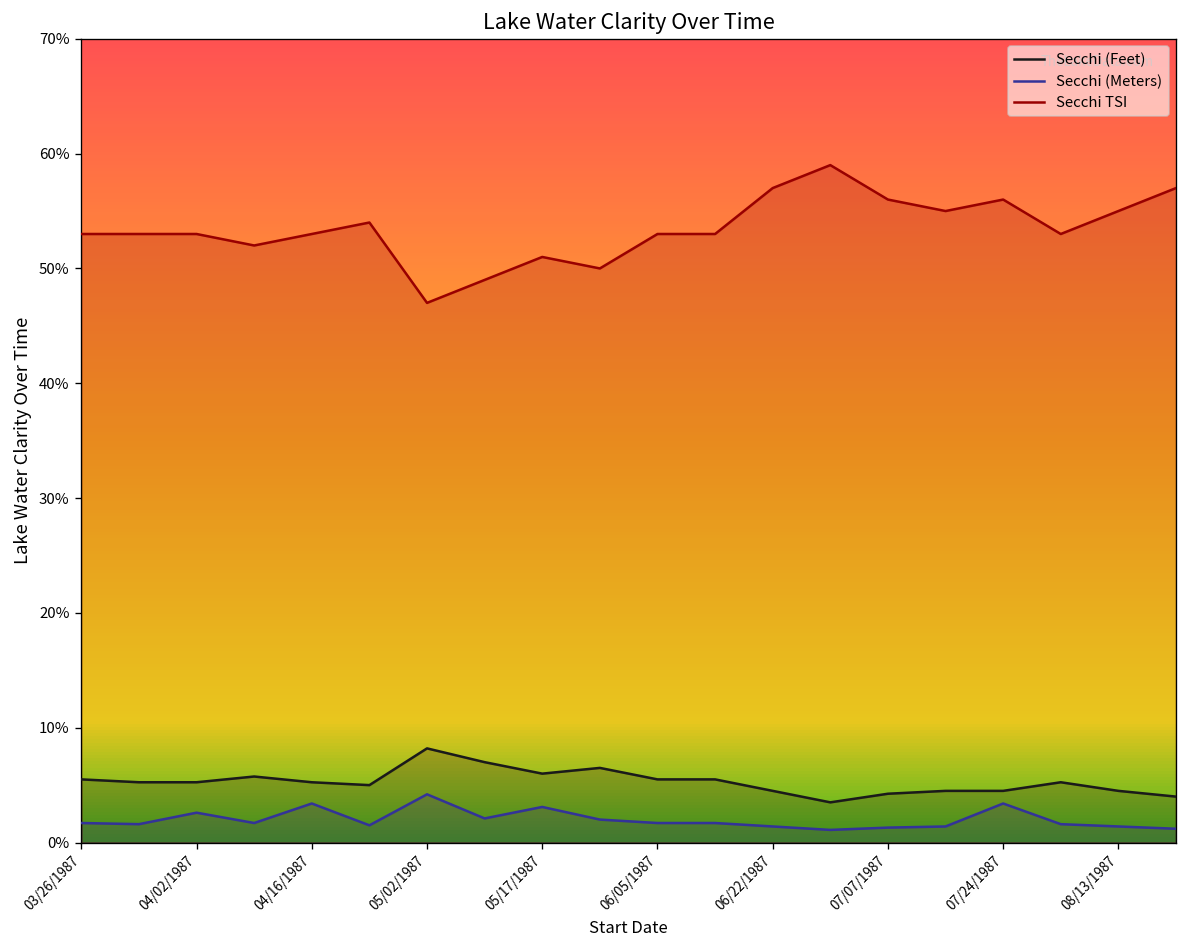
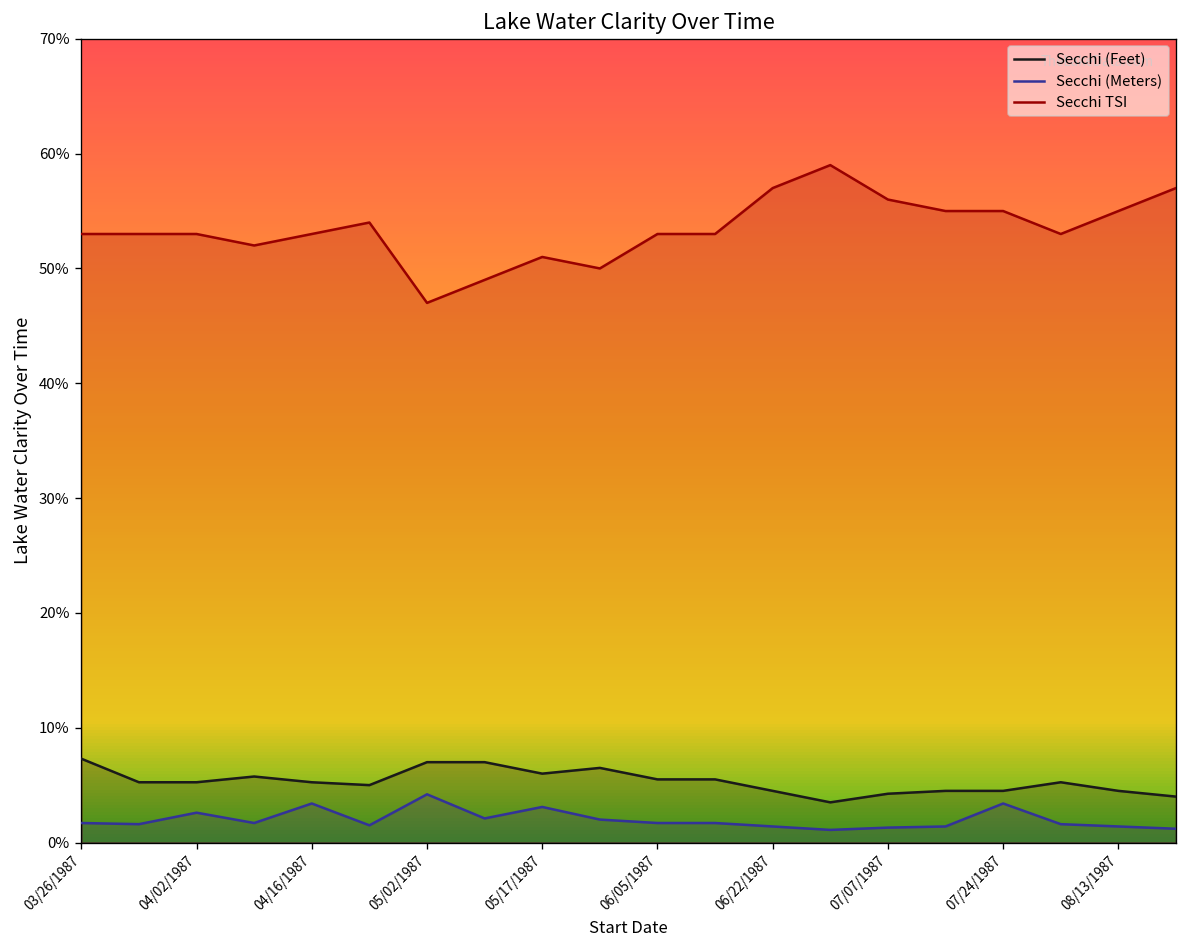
  {
    "Secchi (Feet)": {
-     "03/26/1987": "6%",
+     "03/26/1987": "7%",
      "04/02/1987": "5%",
      "04/16/1987": "5%",
-     "05/02/1987": "8%",
+     "05/02/1987": "7%",
      "05/17/1987": "6%",
      "06/05/1987": "6%",
      "06/22/1987": "5%",
      "07/07/1987": "4%",
      "07/24/1987": "5%",
      "08/13/1987": "5%"
    },
    "Secchi (Meters)": {
      "03/26/1987": "2%",
      "04/02/1987": "3%",
      "04/16/1987": "3%",
      "05/02/1987": "4%",
      "05/17/1987": "3%",
      "06/05/1987": "2%",
      "06/22/1987": "1%",
      "07/07/1987": "1%",
      "07/24/1987": "3%",
      "08/13/1987": "1%"
    },
    "Secchi TSI": {
      "03/26/1987": "53%",
      "04/02/1987": "53%",
      "04/16/1987": "53%",
      "05/02/1987": "47%",
      "05/17/1987": "51%",
      "06/05/1987": "53%",
      "06/22/1987": "57%",
      "07/07/1987": "56%",
-     "07/24/1987": "56%",
+     "07/24/1987": "55%",
      "08/13/1987": "55%"
    }
  }
